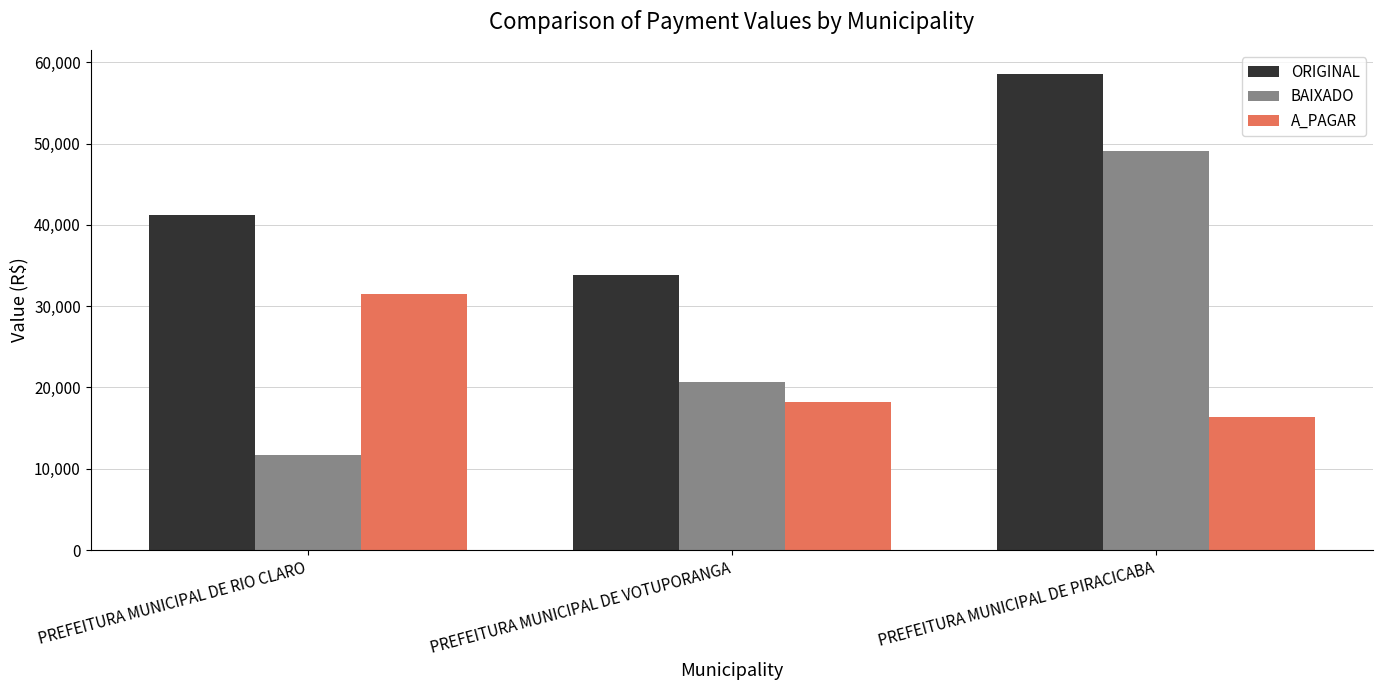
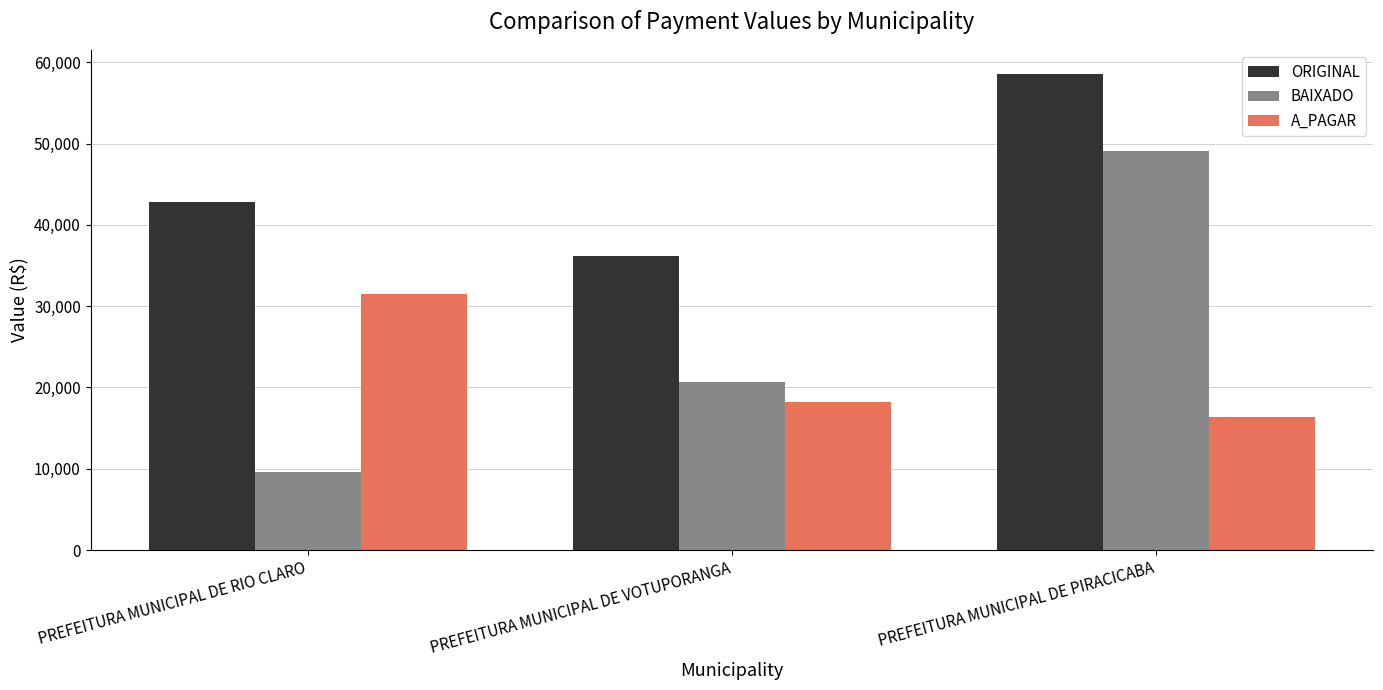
  {
    "ORIGINAL": {
-     "PREFEITURA MUNICIPAL DE RIO CLARO": "41,000",
-     "PREFEITURA MUNICIPAL DE VOTUPORANGA": "34,000",
+     "PREFEITURA MUNICIPAL DE RIO CLARO": "43,000",
+     "PREFEITURA MUNICIPAL DE VOTUPORANGA": "36,000",
      "PREFEITURA MUNICIPAL DE PIRACICABA": "59,000"
    },
    "BAIXADO": {
-     "PREFEITURA MUNICIPAL DE RIO CLARO": "12,000",
+     "PREFEITURA MUNICIPAL DE RIO CLARO": "10,000",
      "PREFEITURA MUNICIPAL DE VOTUPORANGA": "21,000",
      "PREFEITURA MUNICIPAL DE PIRACICABA": "49,000"
    },
    "A_PAGAR": {
      "PREFEITURA MUNICIPAL DE RIO CLARO": "31,000",
      "PREFEITURA MUNICIPAL DE VOTUPORANGA": "18,000",
      "PREFEITURA MUNICIPAL DE PIRACICABA": "16,000"
    }
  }
